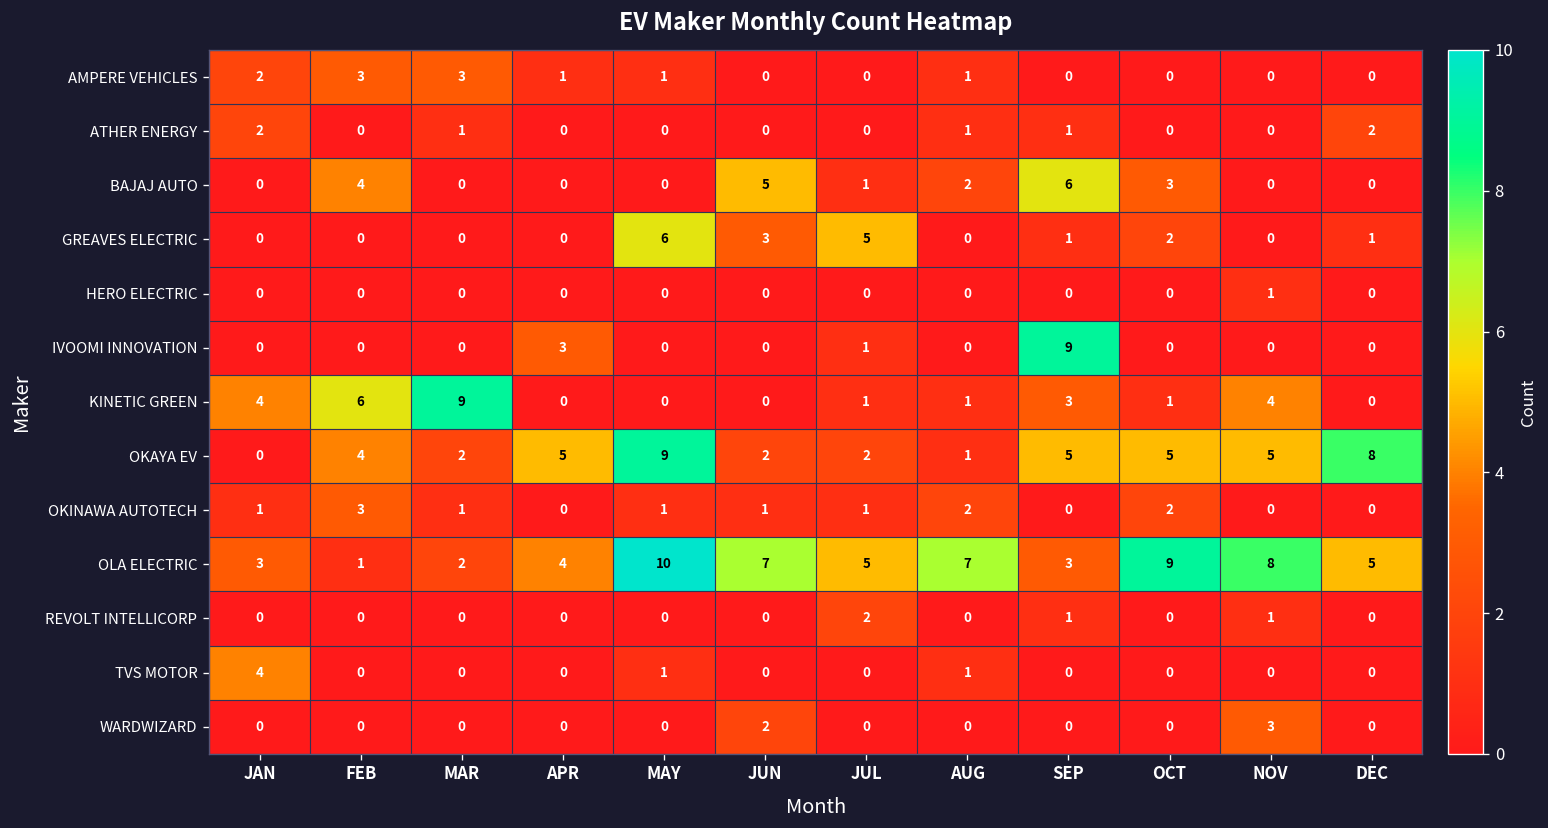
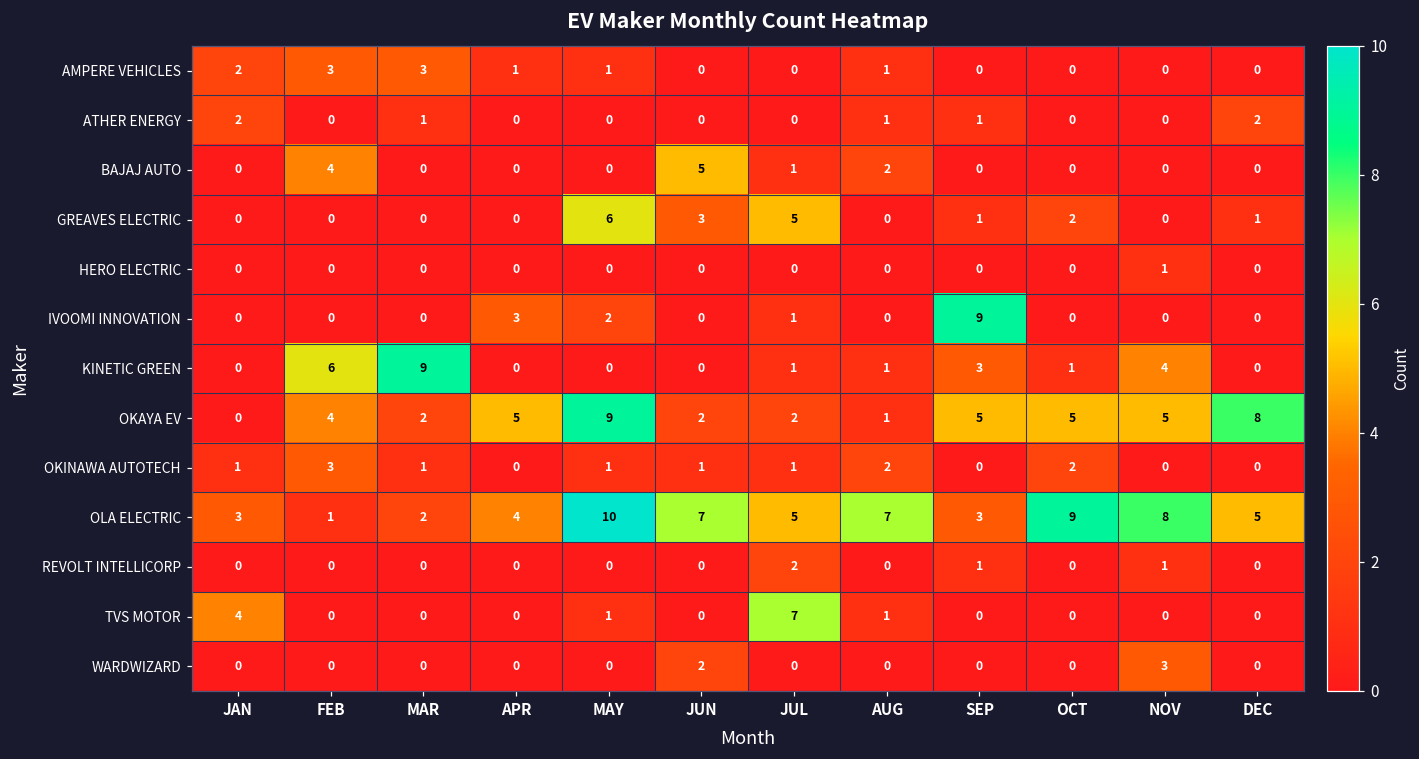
  {
    "AMPERE VEHICLES": {
      "JAN": 2,
      "FEB": 3,
      "MAR": 3,
      "APR": 1,
      "MAY": 1,
      "JUN": 0,
      "JUL": 0,
      "AUG": 1,
      "SEP": 0,
      "OCT": 0,
      "NOV": 0,
      "DEC": 0
    },
    "ATHER ENERGY": {
      "JAN": 2,
      "FEB": 0,
      "MAR": 1,
      "APR": 0,
      "MAY": 0,
      "JUN": 0,
      "JUL": 0,
      "AUG": 1,
      "SEP": 1,
      "OCT": 0,
      "NOV": 0,
      "DEC": 2
    },
    "BAJAJ AUTO": {
      "JAN": 0,
      "FEB": 4,
      "MAR": 0,
      "APR": 0,
      "MAY": 0,
      "JUN": 5,
      "JUL": 1,
      "AUG": 2,
-     "SEP": 6,
-     "OCT": 3,
+     "SEP": 0,
+     "OCT": 0,
      "NOV": 0,
      "DEC": 0
    },
    "GREAVES ELECTRIC": {
      "JAN": 0,
      "FEB": 0,
      "MAR": 0,
      "APR": 0,
      "MAY": 6,
      "JUN": 3,
      "JUL": 5,
      "AUG": 0,
      "SEP": 1,
      "OCT": 2,
      "NOV": 0,
      "DEC": 1
    },
    "HERO ELECTRIC": {
      "JAN": 0,
      "FEB": 0,
      "MAR": 0,
      "APR": 0,
      "MAY": 0,
      "JUN": 0,
      "JUL": 0,
      "AUG": 0,
      "SEP": 0,
      "OCT": 0,
      "NOV": 1,
      "DEC": 0
    },
    "IVOOMI INNOVATION": {
      "JAN": 0,
      "FEB": 0,
      "MAR": 0,
      "APR": 3,
-     "MAY": 0,
+     "MAY": 2,
      "JUN": 0,
      "JUL": 1,
      "AUG": 0,
      "SEP": 9,
      "OCT": 0,
      "NOV": 0,
      "DEC": 0
    },
    "KINETIC GREEN": {
-     "JAN": 4,
+     "JAN": 0,
      "FEB": 6,
      "MAR": 9,
      "APR": 0,
      "MAY": 0,
      "JUN": 0,
      "JUL": 1,
      "AUG": 1,
      "SEP": 3,
      "OCT": 1,
      "NOV": 4,
      "DEC": 0
    },
    "OKAYA EV": {
      "JAN": 0,
      "FEB": 4,
      "MAR": 2,
      "APR": 5,
      "MAY": 9,
      "JUN": 2,
      "JUL": 2,
      "AUG": 1,
      "SEP": 5,
      "OCT": 5,
      "NOV": 5,
      "DEC": 8
    },
    "OKINAWA AUTOTECH": {
      "JAN": 1,
      "FEB": 3,
      "MAR": 1,
      "APR": 0,
      "MAY": 1,
      "JUN": 1,
      "JUL": 1,
      "AUG": 2,
      "SEP": 0,
      "OCT": 2,
      "NOV": 0,
      "DEC": 0
    },
    "OLA ELECTRIC": {
      "JAN": 3,
      "FEB": 1,
      "MAR": 2,
      "APR": 4,
      "MAY": 10,
      "JUN": 7,
      "JUL": 5,
      "AUG": 7,
      "SEP": 3,
      "OCT": 9,
      "NOV": 8,
      "DEC": 5
    },
    "REVOLT INTELLICORP": {
      "JAN": 0,
      "FEB": 0,
      "MAR": 0,
      "APR": 0,
      "MAY": 0,
      "JUN": 0,
      "JUL": 2,
      "AUG": 0,
      "SEP": 1,
      "OCT": 0,
      "NOV": 1,
      "DEC": 0
    },
    "TVS MOTOR": {
      "JAN": 4,
      "FEB": 0,
      "MAR": 0,
      "APR": 0,
      "MAY": 1,
      "JUN": 0,
-     "JUL": 0,
+     "JUL": 7,
      "AUG": 1,
      "SEP": 0,
      "OCT": 0,
      "NOV": 0,
      "DEC": 0
    },
    "WARDWIZARD": {
      "JAN": 0,
      "FEB": 0,
      "MAR": 0,
      "APR": 0,
      "MAY": 0,
      "JUN": 2,
      "JUL": 0,
      "AUG": 0,
      "SEP": 0,
      "OCT": 0,
      "NOV": 3,
      "DEC": 0
    }
  }
